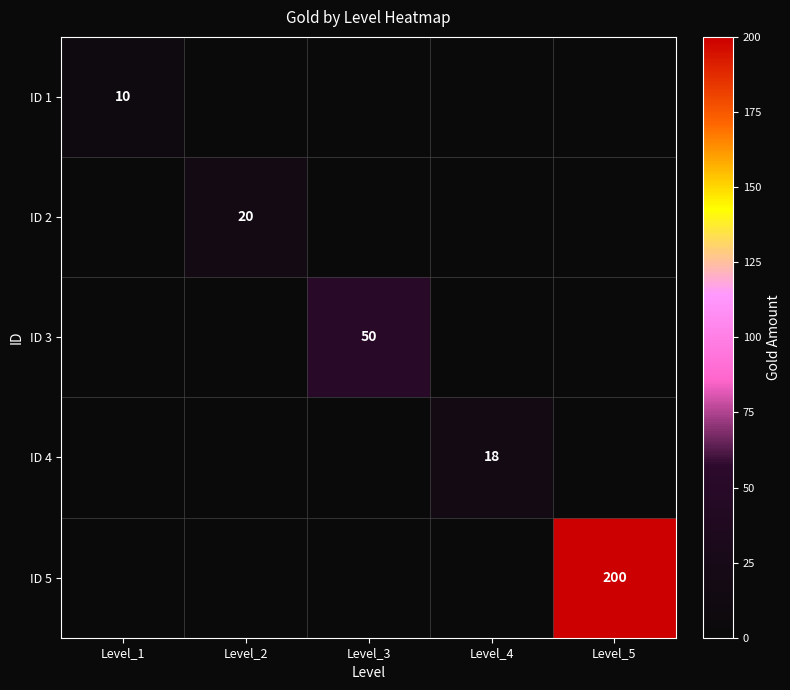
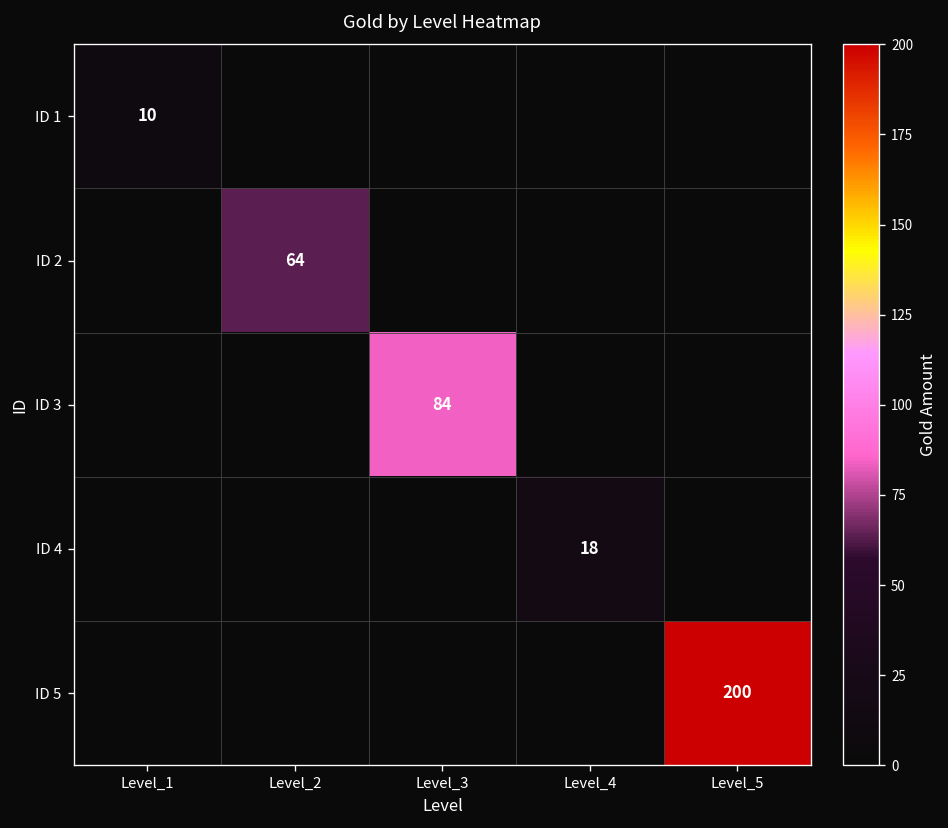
  {
    "ID 1": {
      "Level_1": 10
    },
    "ID 2": {
-     "Level_2": 20
+     "Level_2": 64
    },
    "ID 3": {
-     "Level_3": 50
+     "Level_3": 84
    },
    "ID 4": {
      "Level_4": 18
    },
    "ID 5": {
      "Level_5": 200
    }
  }
